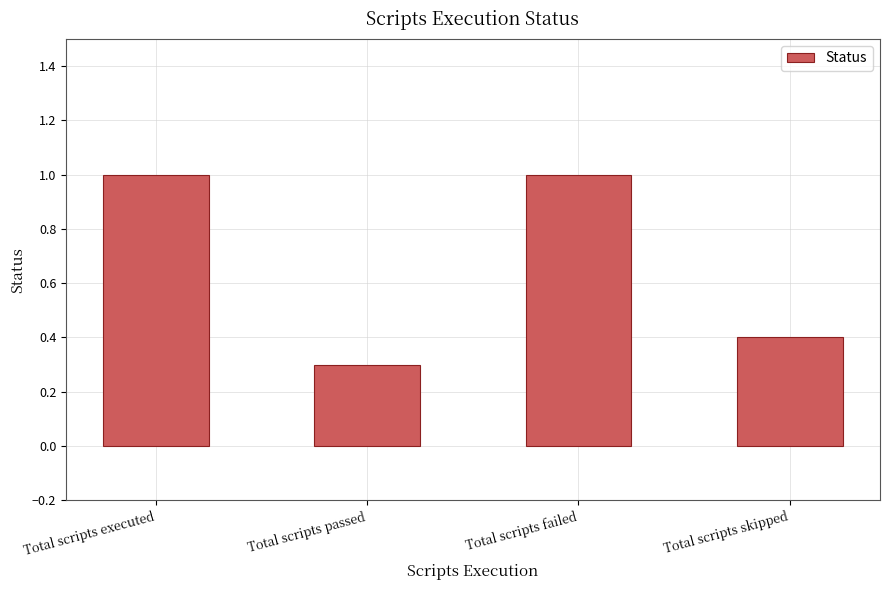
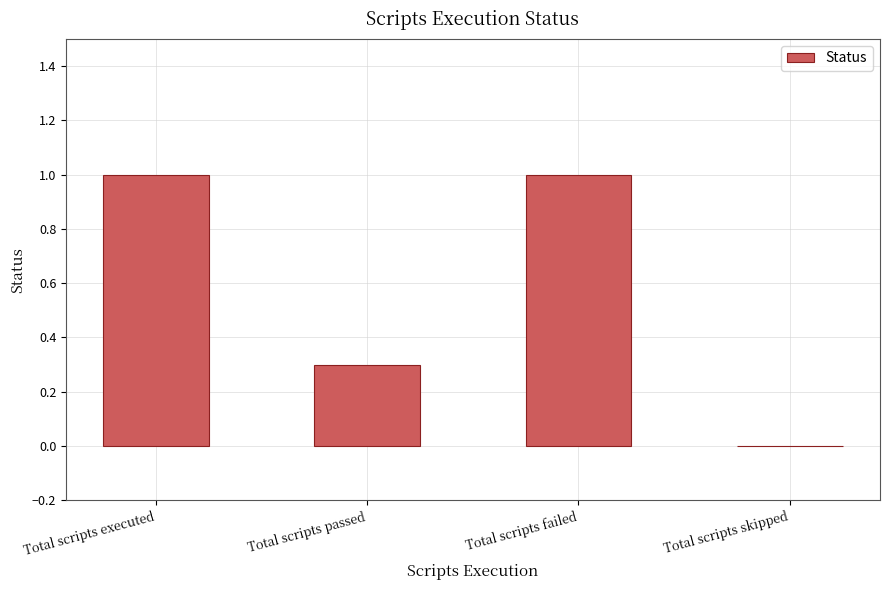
  {
    "Total scripts executed": 1.0,
    "Total scripts passed": 0.3,
    "Total scripts failed": 1.0,
-   "Total scripts skipped": 0.4
+   "Total scripts skipped": 0.0
  }
